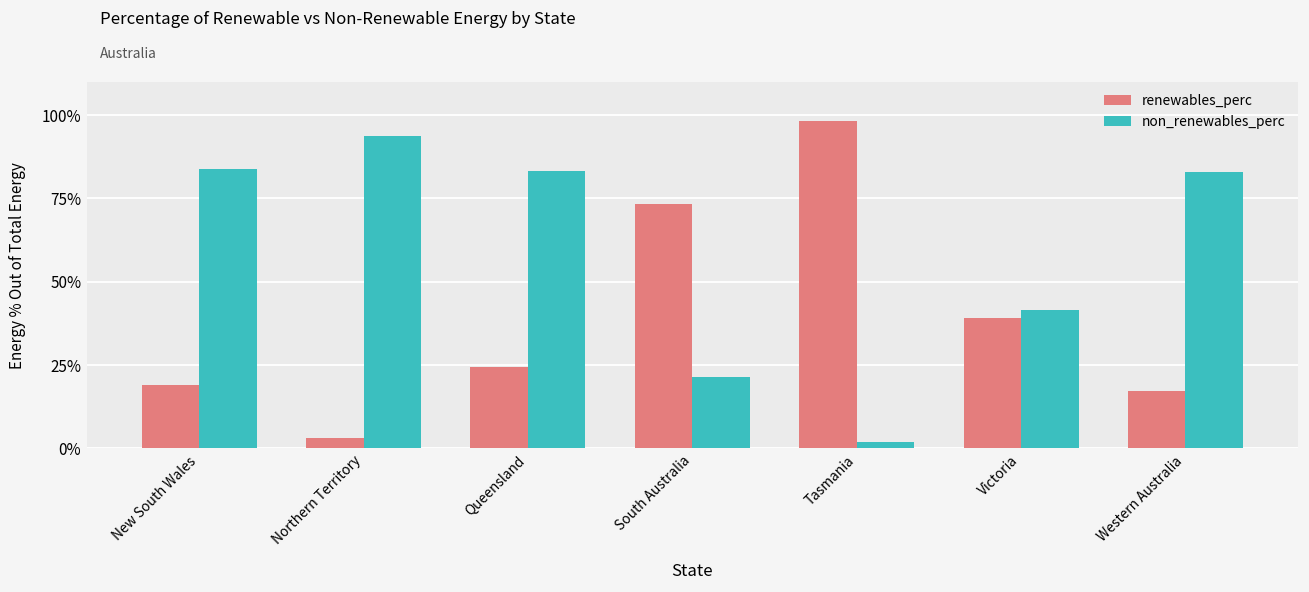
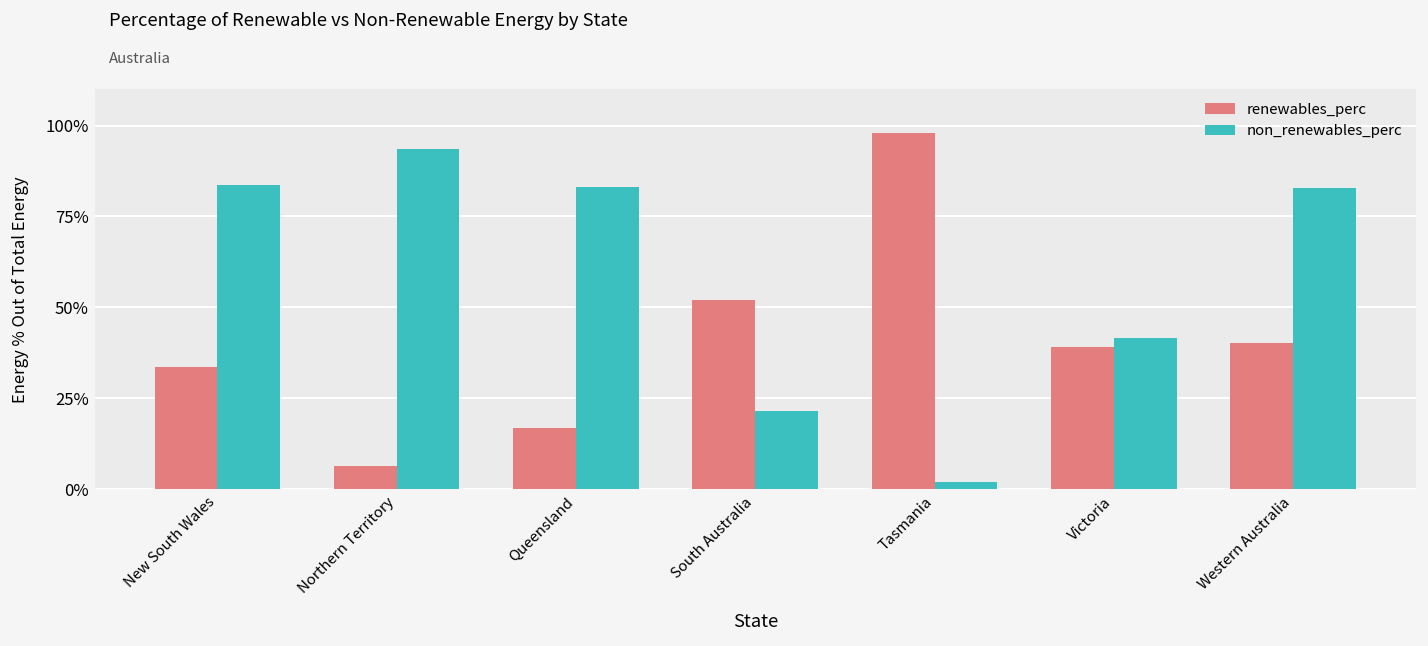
  {
    "renewables_perc": {
-     "New South Wales": "19%",
-     "Northern Territory": "3%",
-     "Queensland": "24%",
-     "South Australia": "73%",
+     "New South Wales": "34%",
+     "Northern Territory": "6%",
+     "Queensland": "17%",
+     "South Australia": "52%",
      "Tasmania": "98%",
      "Victoria": "39%",
-     "Western Australia": "17%"
+     "Western Australia": "40%"
    },
    "non_renewables_perc": {
      "New South Wales": "84%",
      "Northern Territory": "94%",
      "Queensland": "83%",
      "South Australia": "22%",
      "Tasmania": "2%",
      "Victoria": "42%",
      "Western Australia": "83%"
    }
  }
